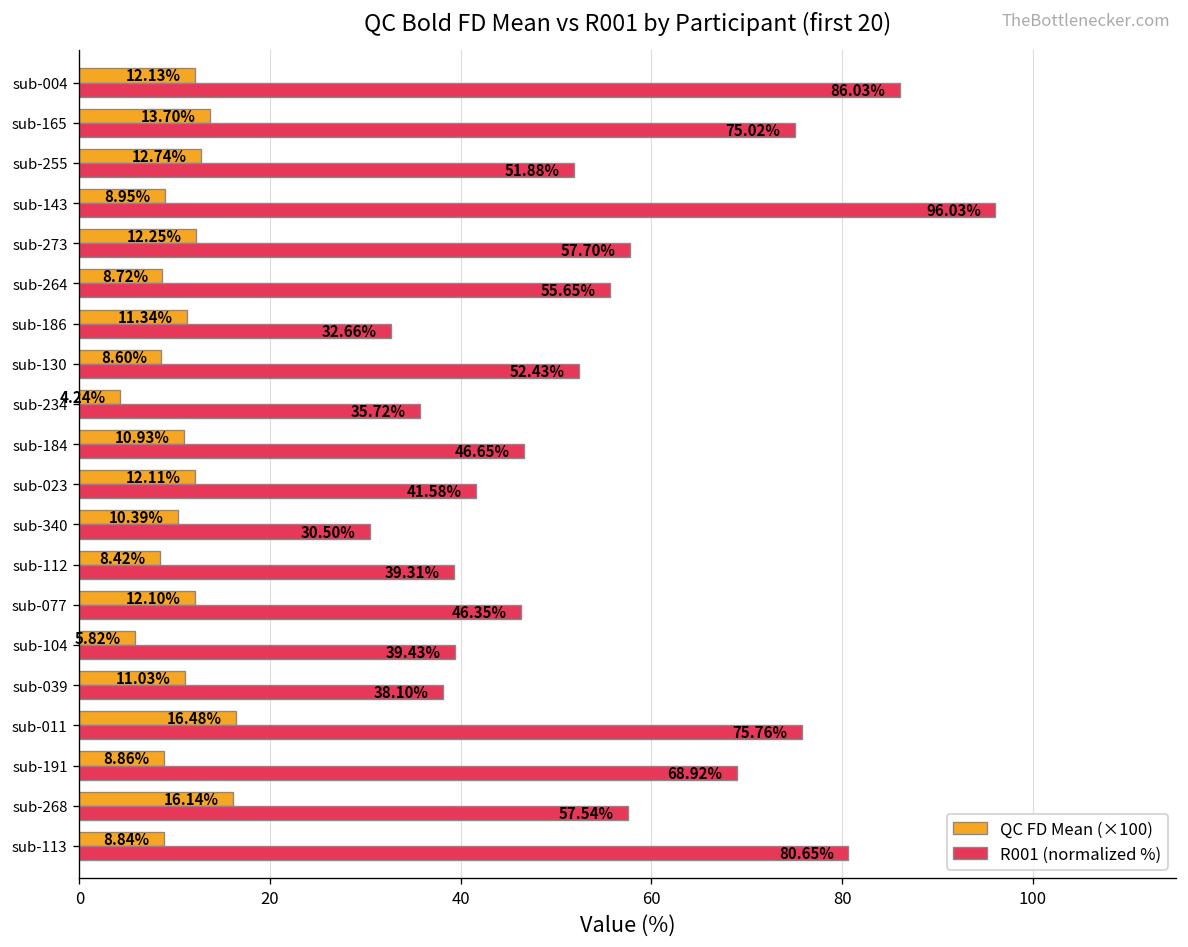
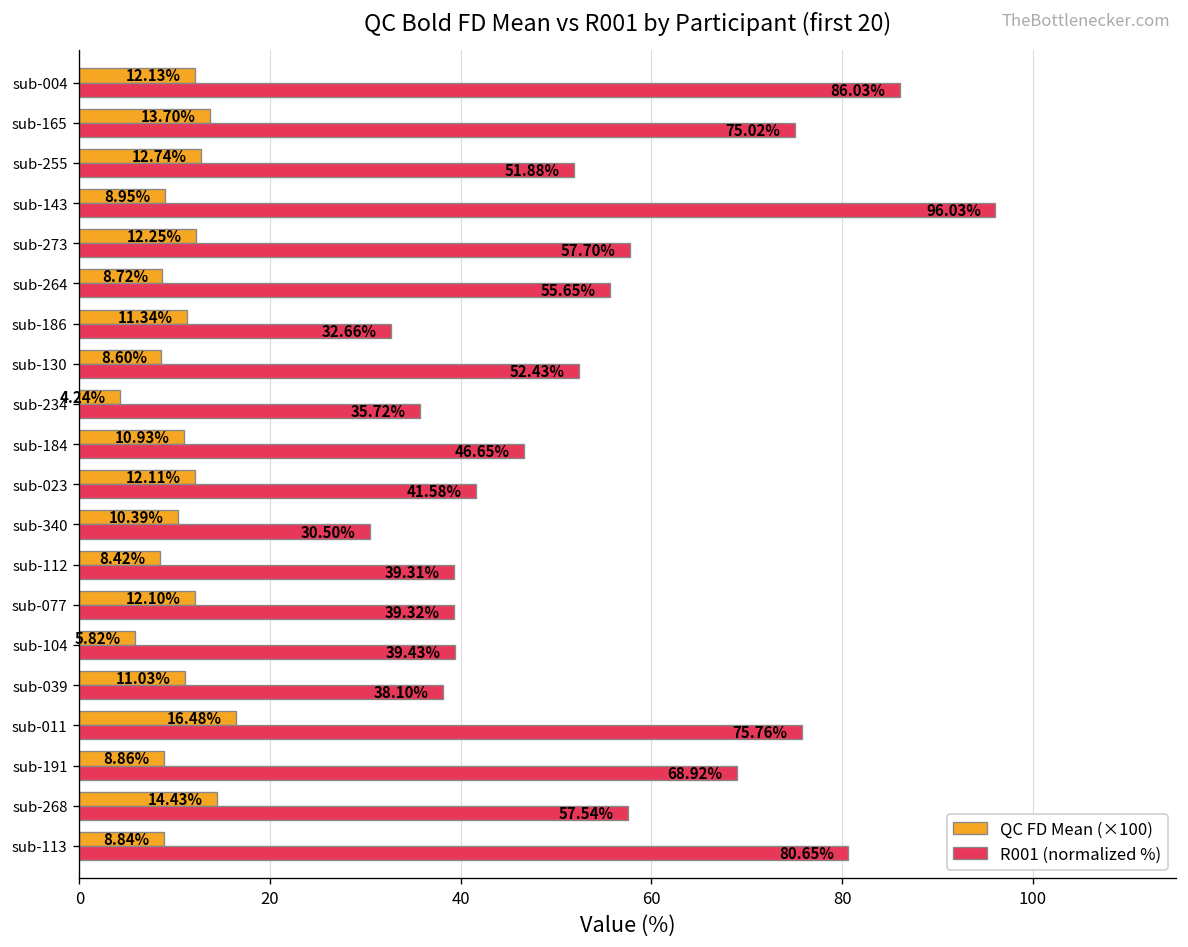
  {
    "QC FD Mean (×100)": {
      "sub-004": "12.13%",
      "sub-165": "13.70%",
      "sub-255": "12.74%",
      "sub-143": "8.95%",
      "sub-273": "12.25%",
      "sub-264": "8.72%",
      "sub-186": "11.34%",
      "sub-130": "8.60%",
      "sub-234": "4.24%",
      "sub-184": "10.93%",
      "sub-023": "12.11%",
      "sub-340": "10.39%",
      "sub-112": "8.42%",
      "sub-077": "12.10%",
      "sub-104": "5.82%",
      "sub-039": "11.03%",
      "sub-011": "16.48%",
      "sub-191": "8.86%",
-     "sub-268": "16.14%",
+     "sub-268": "14.43%",
      "sub-113": "8.84%"
    },
    "R001 (normalized %)": {
      "sub-004": "86.03%",
      "sub-165": "75.02%",
      "sub-255": "51.88%",
      "sub-143": "96.03%",
      "sub-273": "57.70%",
      "sub-264": "55.65%",
      "sub-186": "32.66%",
      "sub-130": "52.43%",
      "sub-234": "35.72%",
      "sub-184": "46.65%",
      "sub-023": "41.58%",
      "sub-340": "30.50%",
      "sub-112": "39.31%",
-     "sub-077": "46.35%",
+     "sub-077": "39.32%",
      "sub-104": "39.43%",
      "sub-039": "38.10%",
      "sub-011": "75.76%",
      "sub-191": "68.92%",
      "sub-268": "57.54%",
      "sub-113": "80.65%"
    }
  }
